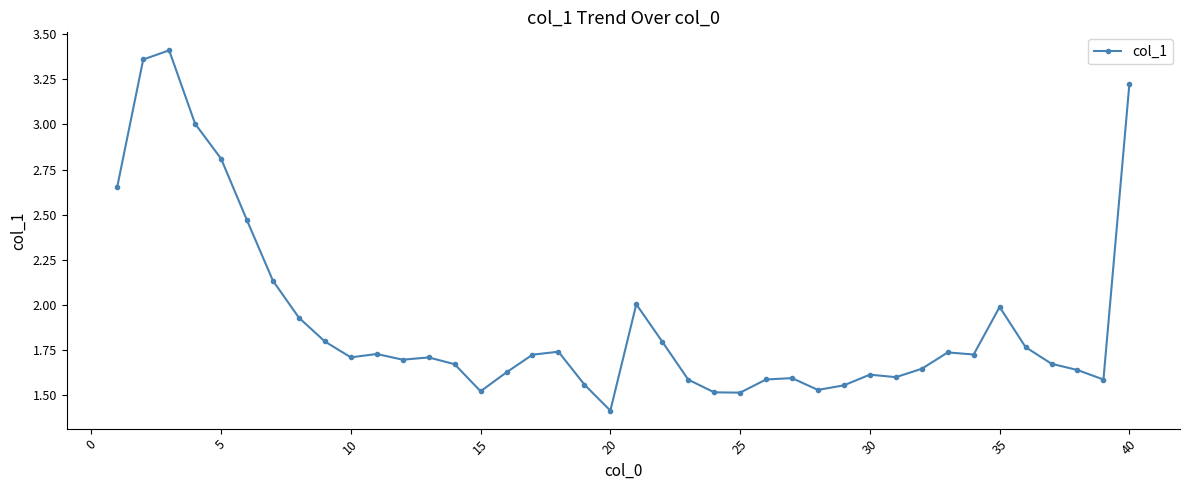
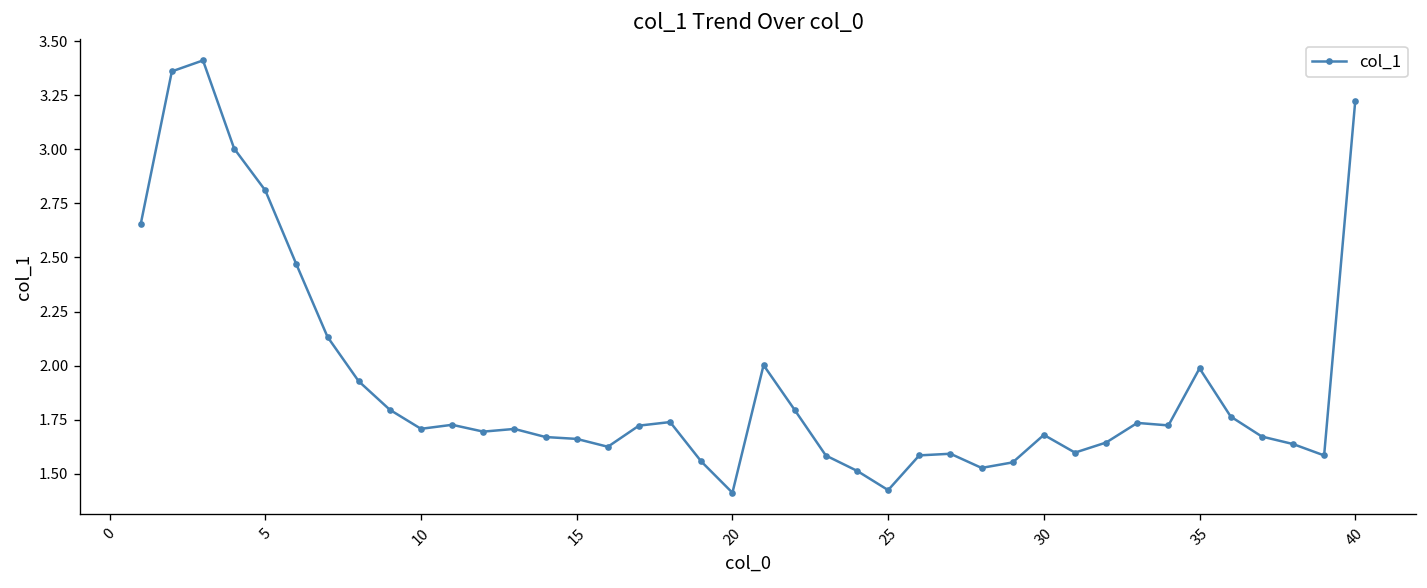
  {
    "5": 2.81,
    "10": 1.71,
-   "15": 1.52,
+   "15": 1.66,
    "20": 1.41,
-   "25": 1.51,
-   "30": 1.61,
+   "25": 1.42,
+   "30": 1.68,
    "35": 1.99,
    "40": 3.23
  }
